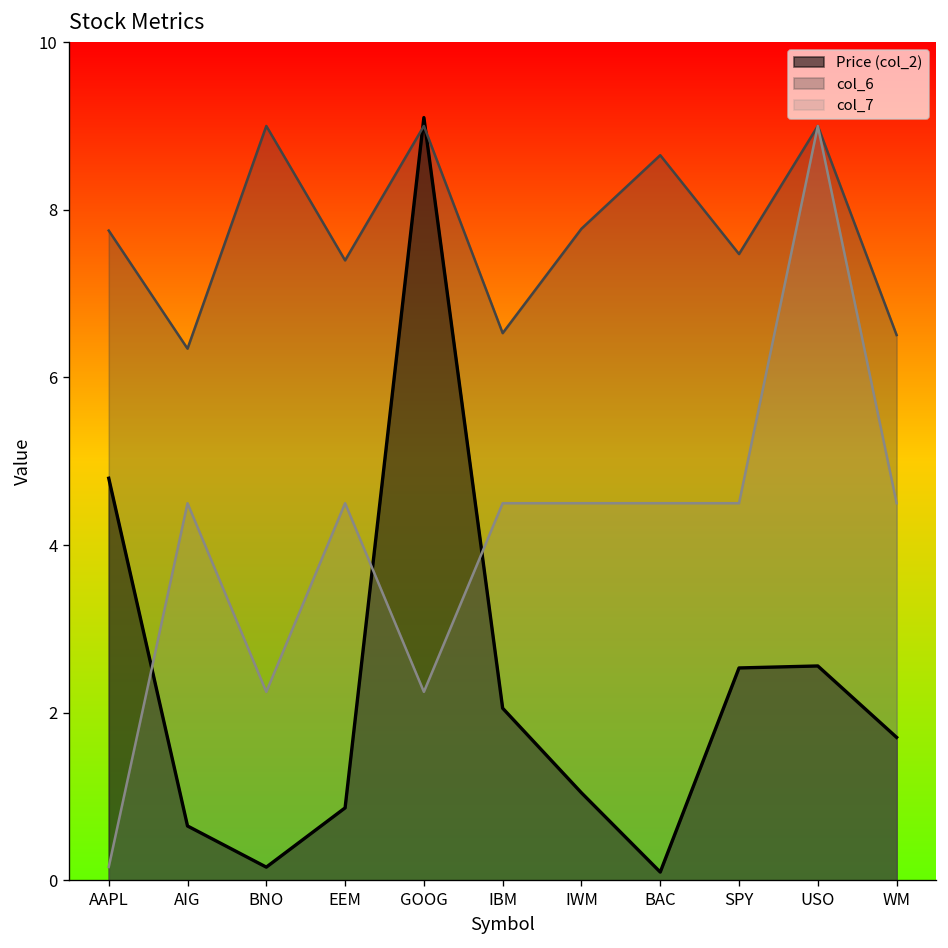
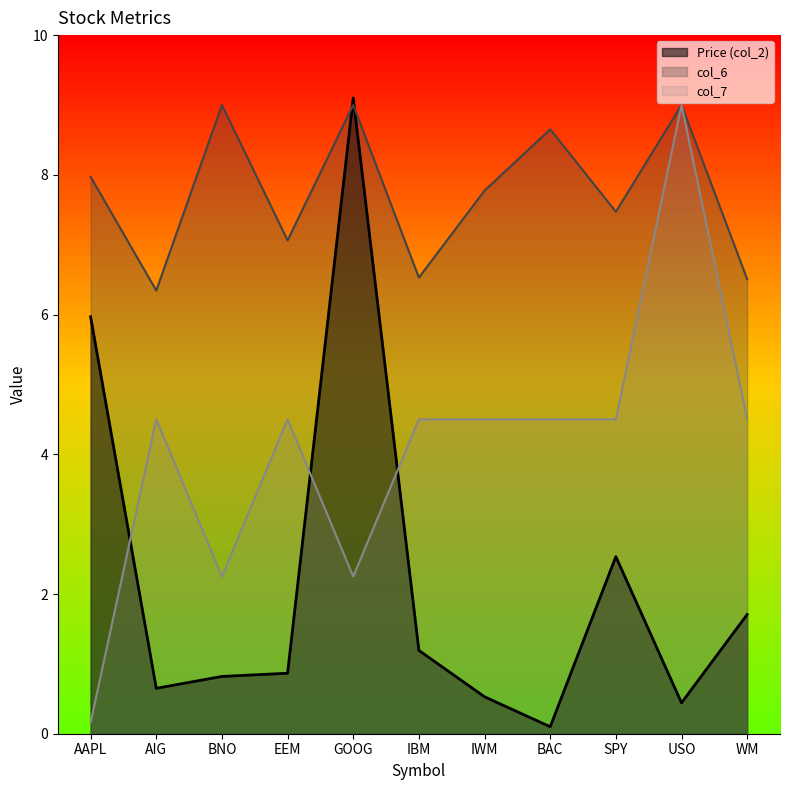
  {
    "Price (col_2)": {
-     "AAPL": 4.8,
+     "AAPL": 6.0,
      "AIG": 0.6,
-     "BNO": 0.2,
+     "BNO": 0.8,
      "EEM": 0.9,
      "GOOG": 9.1,
-     "IBM": 2.1,
-     "IWM": 1.0,
+     "IBM": 1.2,
+     "IWM": 0.5,
      "BAC": 0.1,
      "SPY": 2.5,
-     "USO": 2.6,
+     "USO": 0.4,
      "WM": 1.7
    },
    "col_6": {
-     "AAPL": 7.8,
+     "AAPL": 8.0,
      "AIG": 6.3,
      "BNO": 9.0,
-     "EEM": 7.4,
+     "EEM": 7.1,
      "GOOG": 9.0,
      "IBM": 6.5,
      "IWM": 7.8,
      "BAC": 8.7,
      "SPY": 7.5,
      "WM": 6.5
    },
    "col_7": {
      "AAPL": 0.2,
      "AIG": 4.5,
      "BNO": 2.3,
      "EEM": 4.5,
      "GOOG": 2.3,
      "IBM": 4.5,
      "IWM": 4.5,
      "BAC": 4.5,
      "SPY": 4.5,
      "WM": 4.5
    }
  }
